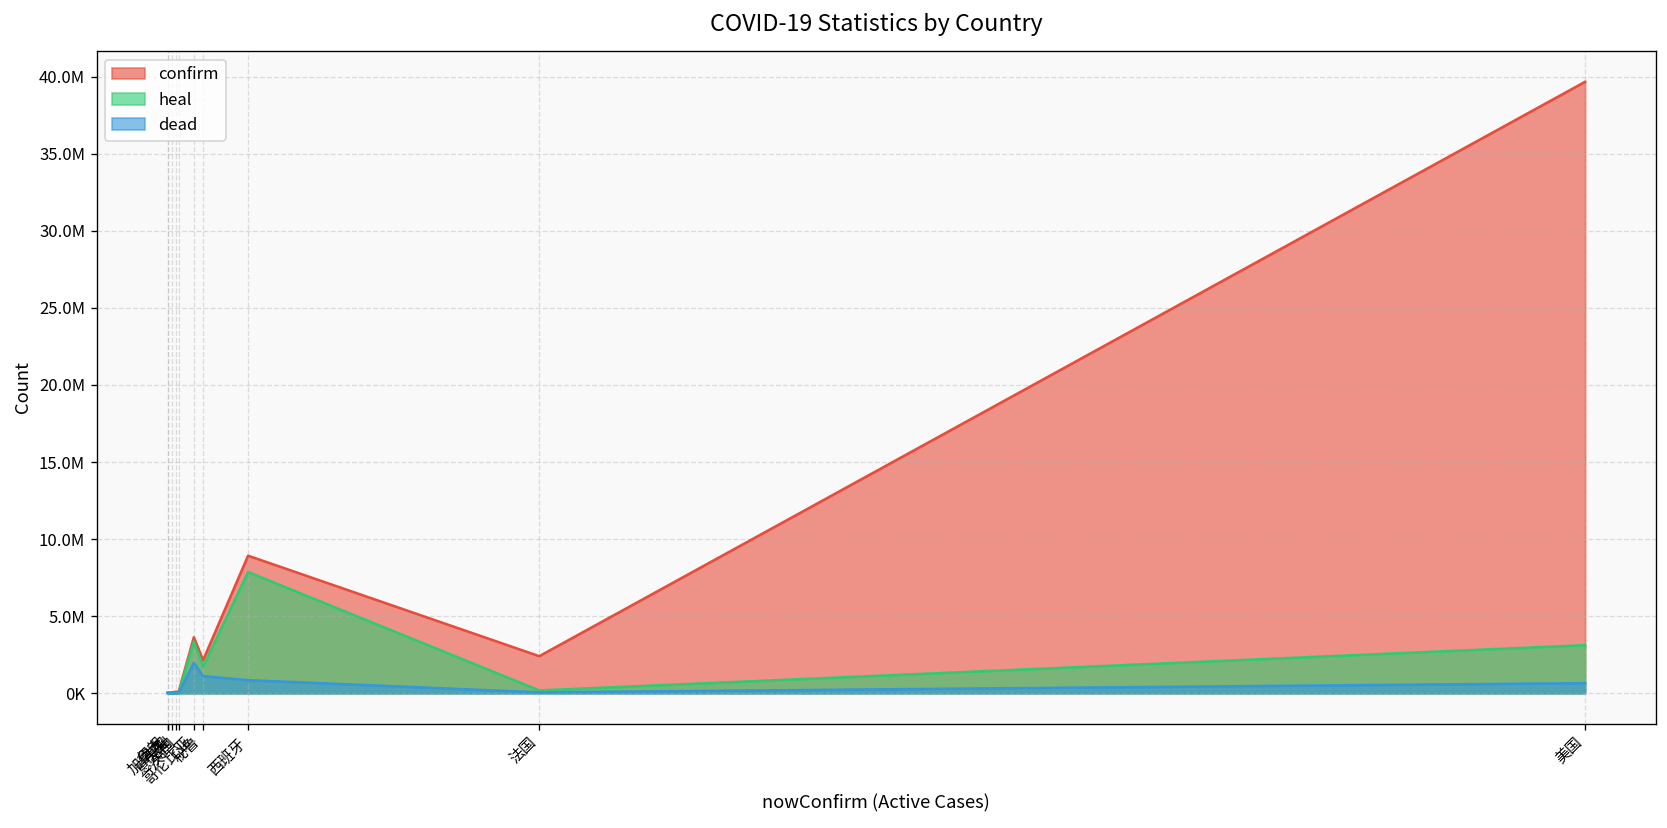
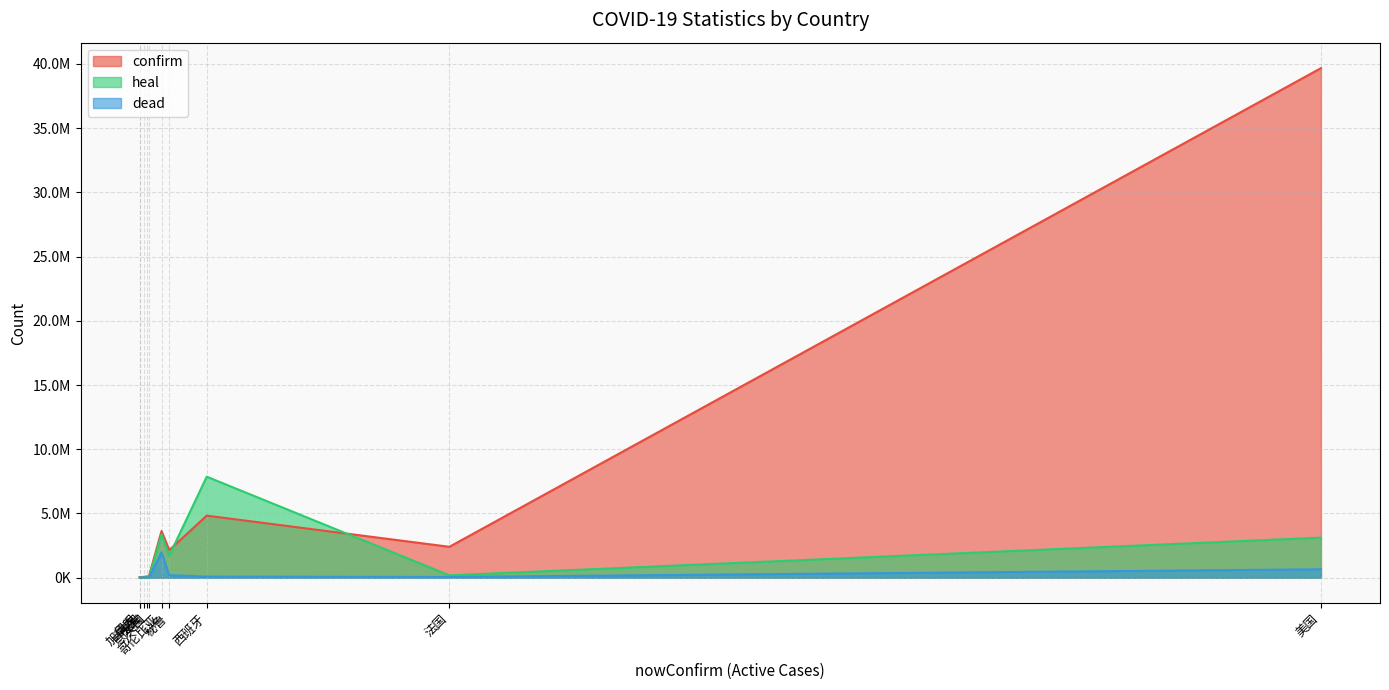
  {
    "confirm": {
      "哥伦比亚": 3600000,
      "秘鲁": 2100000,
-     "西班牙": 8900000,
+     "西班牙": 4800000,
      "法国": 2400000,
      "美国": 39700000
    },
    "heal": {
      "哥伦比亚": 3400000,
      "秘鲁": 1700000,
      "西班牙": 7900000,
      "美国": 3100000
    },
    "dead": {
      "哥伦比亚": 2000000,
-     "秘鲁": 1100000,
-     "西班牙": 800000,
+     "秘鲁": 200000,
+     "西班牙": 100000,
      "美国": 700000
    }
  }
